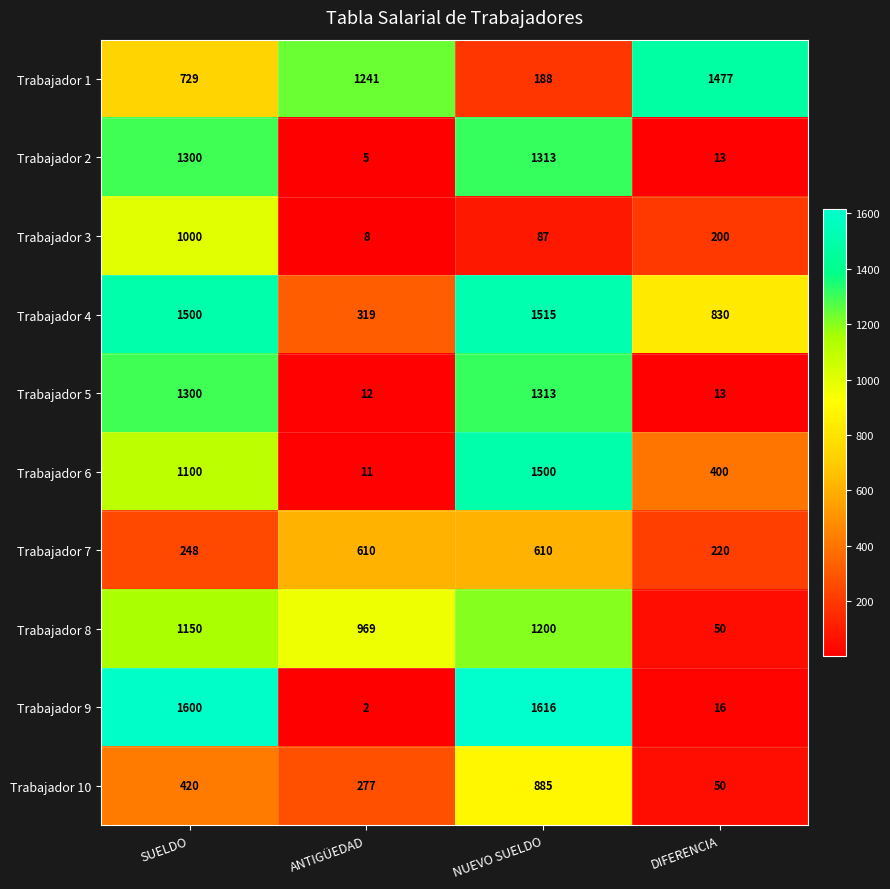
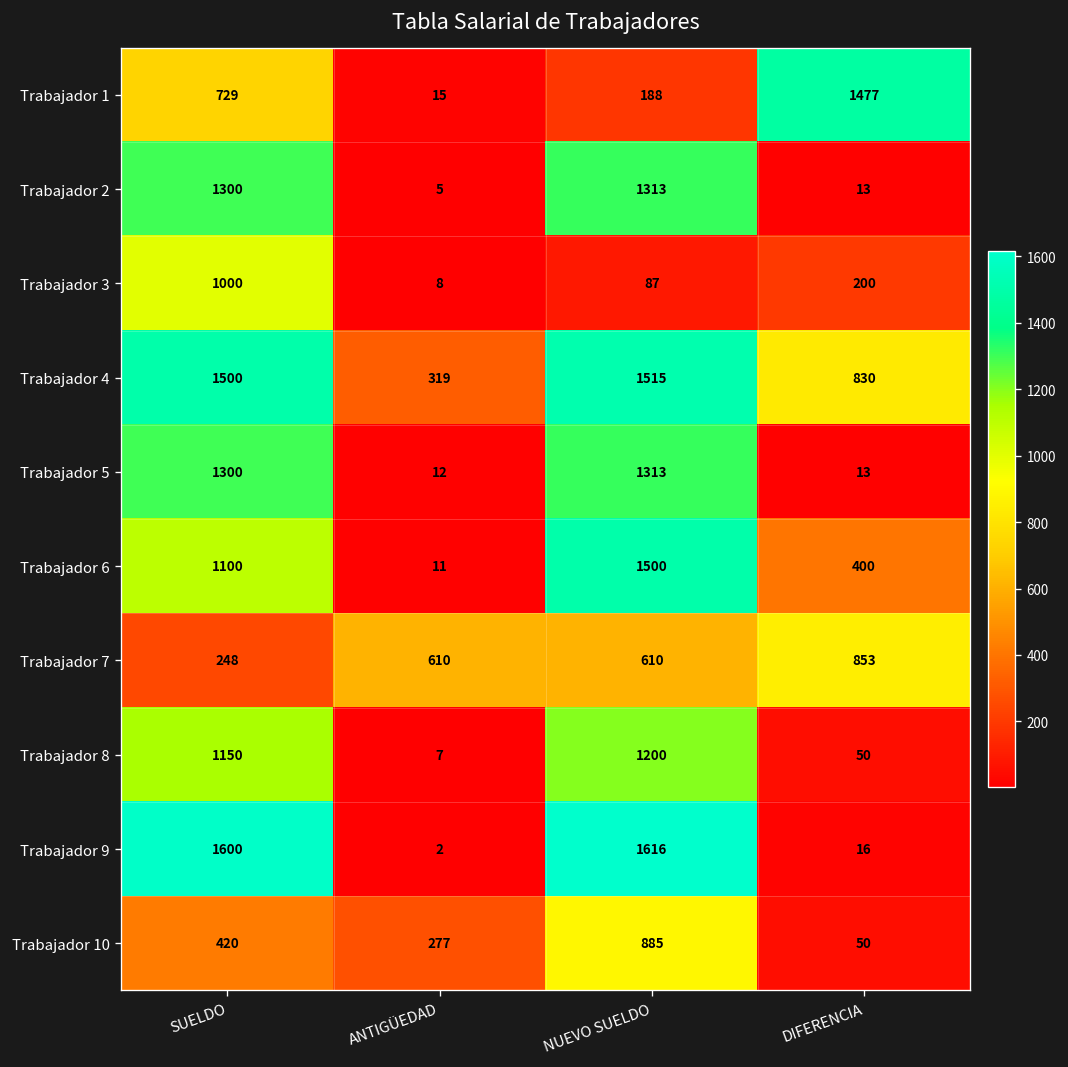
  {
    "Trabajador 1": {
      "SUELDO": 729,
-     "ANTIGÜEDAD": 1241,
+     "ANTIGÜEDAD": 15,
      "NUEVO SUELDO": 188,
      "DIFERENCIA": 1477
    },
    "Trabajador 2": {
      "SUELDO": 1300,
      "ANTIGÜEDAD": 5,
      "NUEVO SUELDO": 1313,
      "DIFERENCIA": 13
    },
    "Trabajador 3": {
      "SUELDO": 1000,
      "ANTIGÜEDAD": 8,
      "NUEVO SUELDO": 87,
      "DIFERENCIA": 200
    },
    "Trabajador 4": {
      "SUELDO": 1500,
      "ANTIGÜEDAD": 319,
      "NUEVO SUELDO": 1515,
      "DIFERENCIA": 830
    },
    "Trabajador 5": {
      "SUELDO": 1300,
      "ANTIGÜEDAD": 12,
      "NUEVO SUELDO": 1313,
      "DIFERENCIA": 13
    },
    "Trabajador 6": {
      "SUELDO": 1100,
      "ANTIGÜEDAD": 11,
      "NUEVO SUELDO": 1500,
      "DIFERENCIA": 400
    },
    "Trabajador 7": {
      "SUELDO": 248,
      "ANTIGÜEDAD": 610,
      "NUEVO SUELDO": 610,
-     "DIFERENCIA": 220
+     "DIFERENCIA": 853
    },
    "Trabajador 8": {
      "SUELDO": 1150,
-     "ANTIGÜEDAD": 969,
+     "ANTIGÜEDAD": 7,
      "NUEVO SUELDO": 1200,
      "DIFERENCIA": 50
    },
    "Trabajador 9": {
      "SUELDO": 1600,
      "ANTIGÜEDAD": 2,
      "NUEVO SUELDO": 1616,
      "DIFERENCIA": 16
    },
    "Trabajador 10": {
      "SUELDO": 420,
      "ANTIGÜEDAD": 277,
      "NUEVO SUELDO": 885,
      "DIFERENCIA": 50
    }
  }
